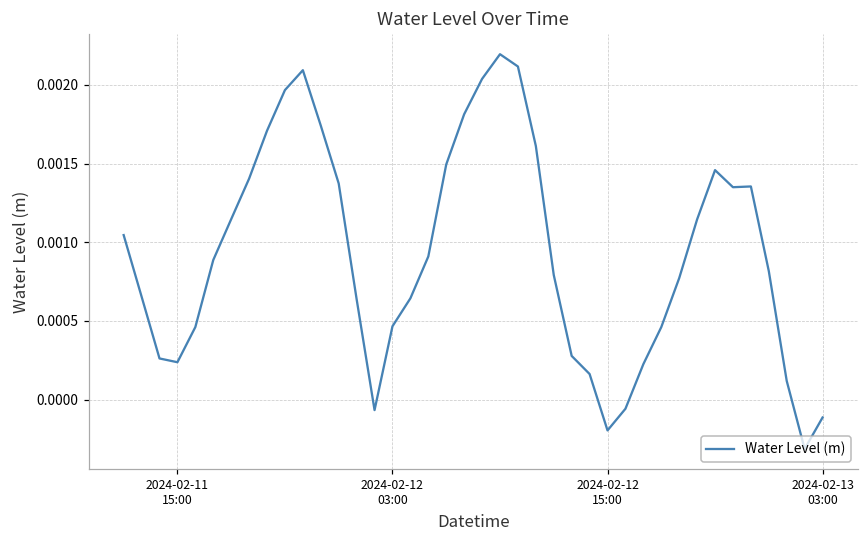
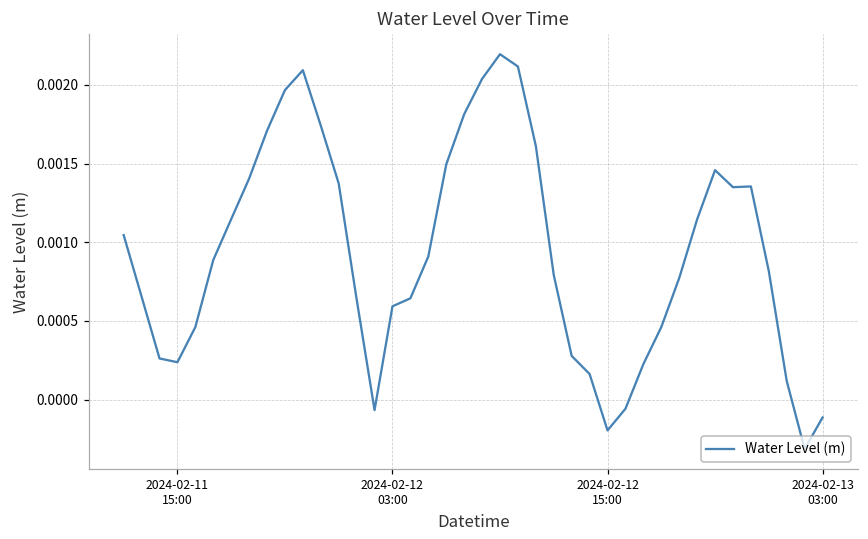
  {
    "2024-02-11 15:00": 0.00024,
-   "2024-02-12 03:00": 0.00047,
+   "2024-02-12 03:00": 0.00059,
    "2024-02-12 15:00": -0.00020,
    "2024-02-13 03:00": -0.00011
  }
